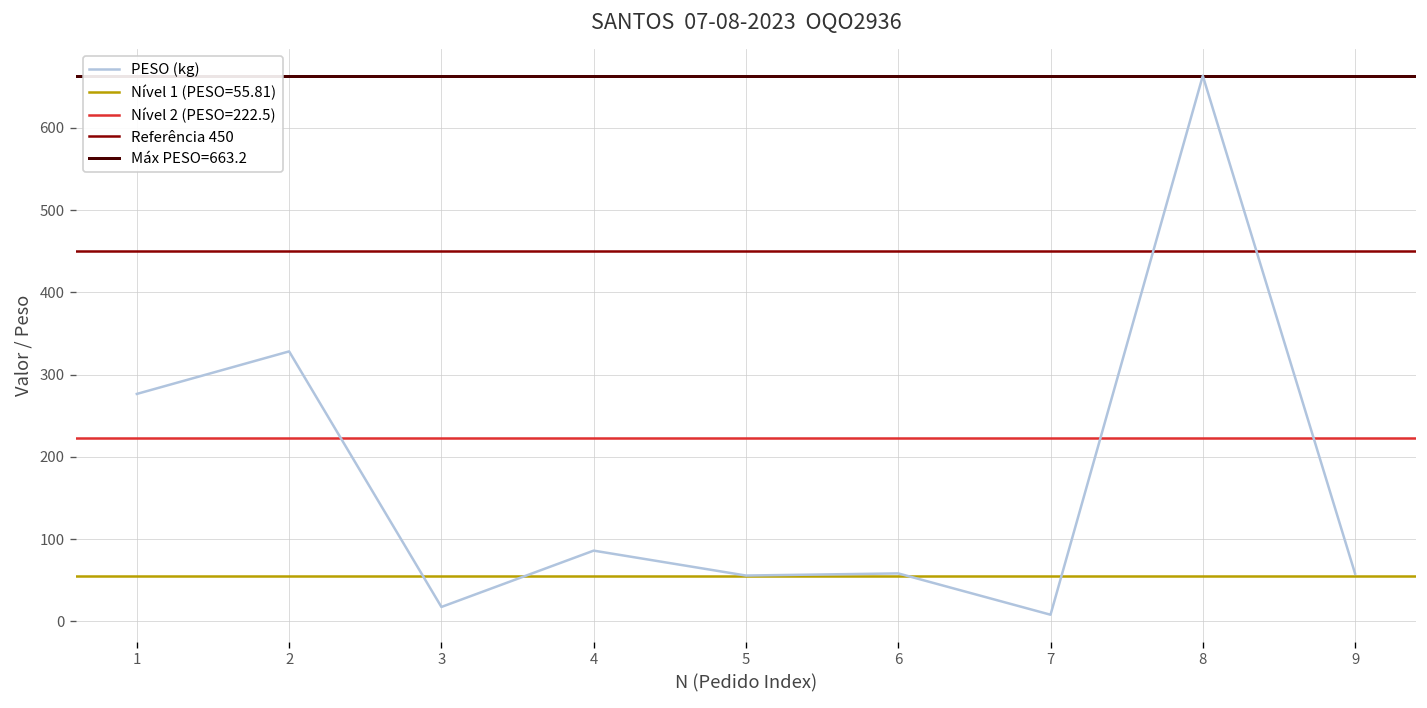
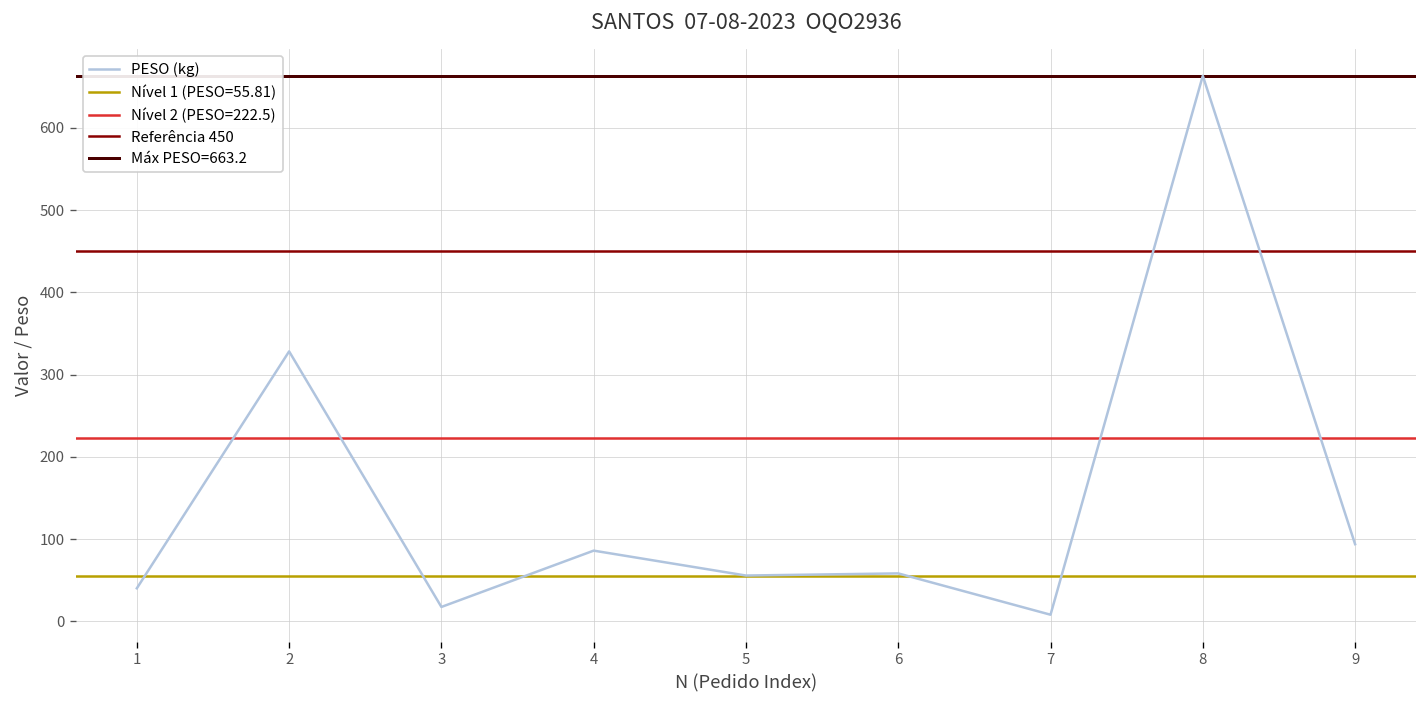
  {
-   "1": 280,
+   "1": 40,
    "2": 330,
    "3": 20,
    "4": 90,
    "5": 60,
    "6": 60,
    "7": 10,
    "8": 660,
-   "9": 60
+   "9": 90
  }
